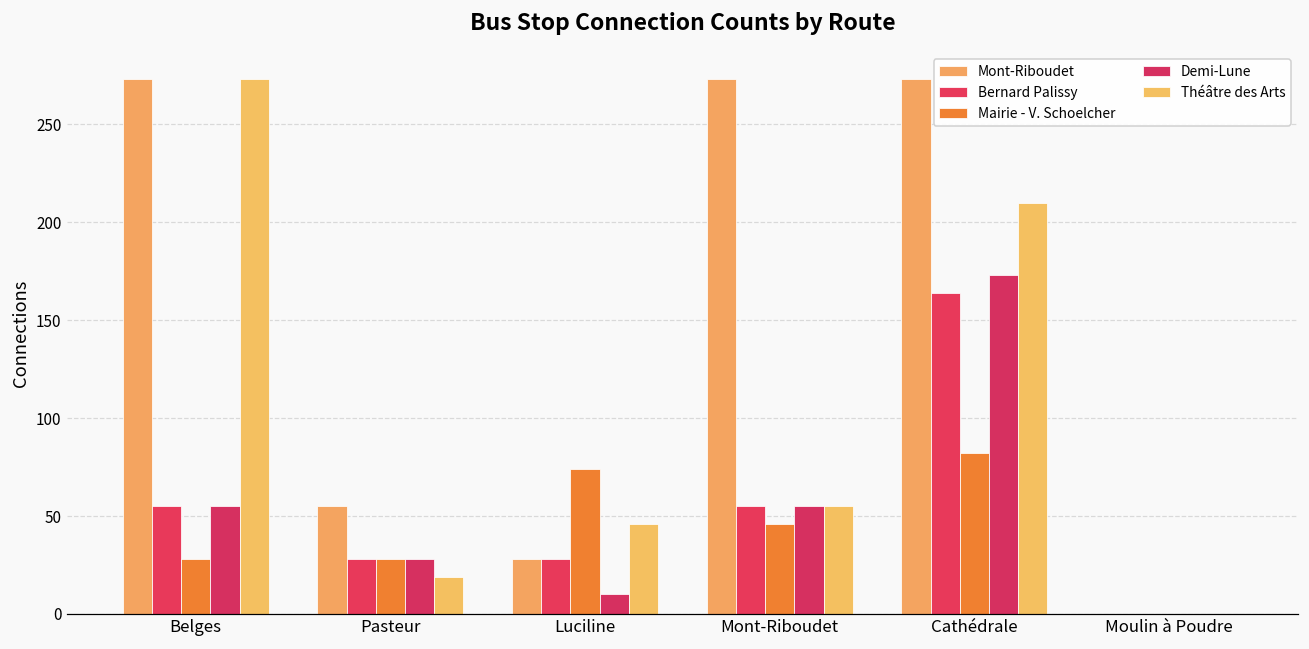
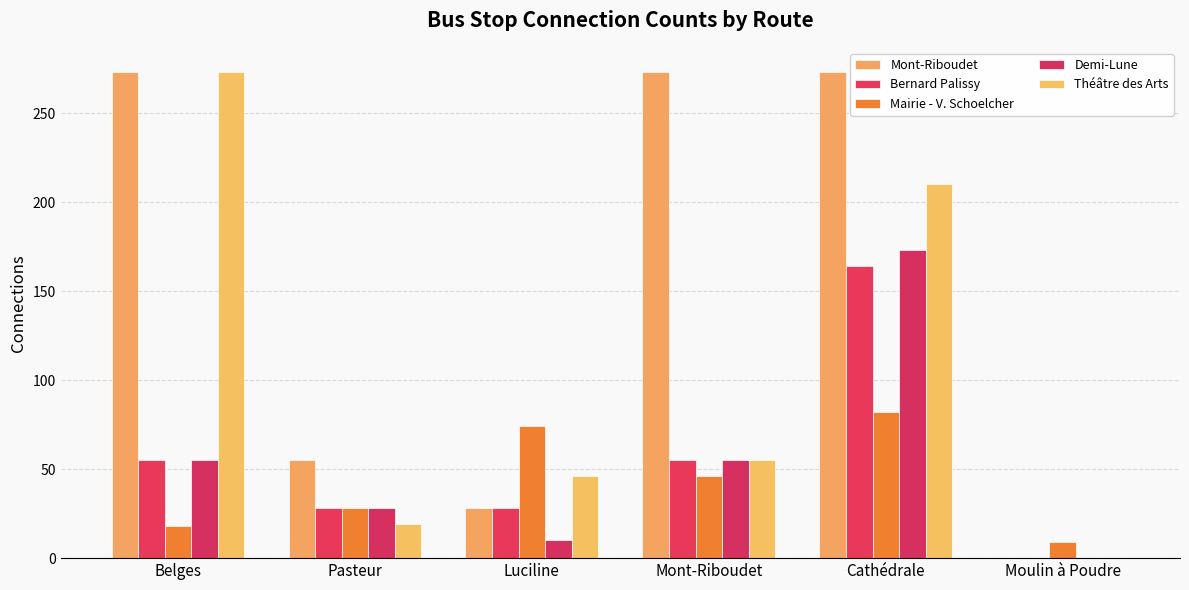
  {
    "Mairie - V. Schoelcher": {
-     "Belges": 28,
+     "Belges": 18,
      "Pasteur": 28,
      "Luciline": 74,
      "Mont-Riboudet": 46,
      "Cathédrale": 82,
-     "Moulin à Poudre": 0
+     "Moulin à Poudre": 9
    }
  }
